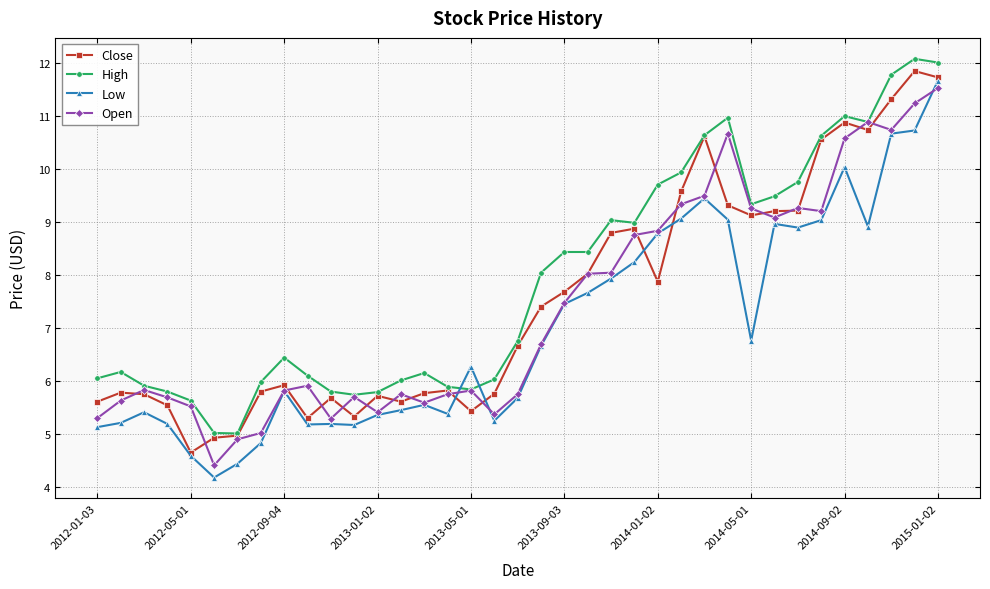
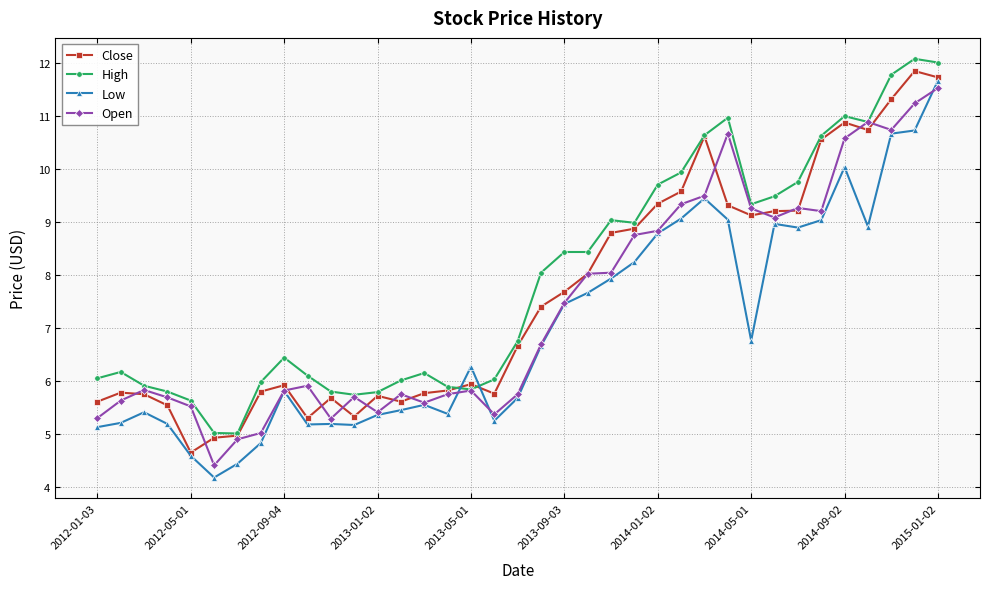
  {
    "Close": {
      "2012-01-03": 5.6,
      "2012-05-01": 4.7,
      "2012-09-04": 5.9,
      "2013-01-02": 5.7,
-     "2013-05-01": 5.4,
+     "2013-05-01": 5.9,
      "2013-09-03": 7.7,
-     "2014-01-02": 7.9,
+     "2014-01-02": 9.3,
      "2014-05-01": 9.1,
      "2014-09-02": 10.9,
      "2015-01-02": 11.7
    },
    "High": {
      "2012-01-03": 6.1,
      "2012-05-01": 5.6,
      "2012-09-04": 6.4,
      "2013-01-02": 5.8,
      "2013-09-03": 8.4,
      "2014-01-02": 9.7,
      "2014-05-01": 9.3,
      "2014-09-02": 11.0,
      "2015-01-02": 12.0
    },
    "Low": {
      "2012-01-03": 5.1,
      "2012-05-01": 4.6,
      "2013-01-02": 5.4,
      "2013-05-01": 6.3,
      "2014-01-02": 8.8,
      "2014-05-01": 6.8,
      "2014-09-02": 10.0,
      "2015-01-02": 11.7
    },
    "Open": {
      "2012-01-03": 5.3,
      "2012-05-01": 5.5,
      "2013-01-02": 5.4,
      "2014-01-02": 8.8,
      "2014-05-01": 9.3,
      "2014-09-02": 10.6,
      "2015-01-02": 11.5
    }
  }
